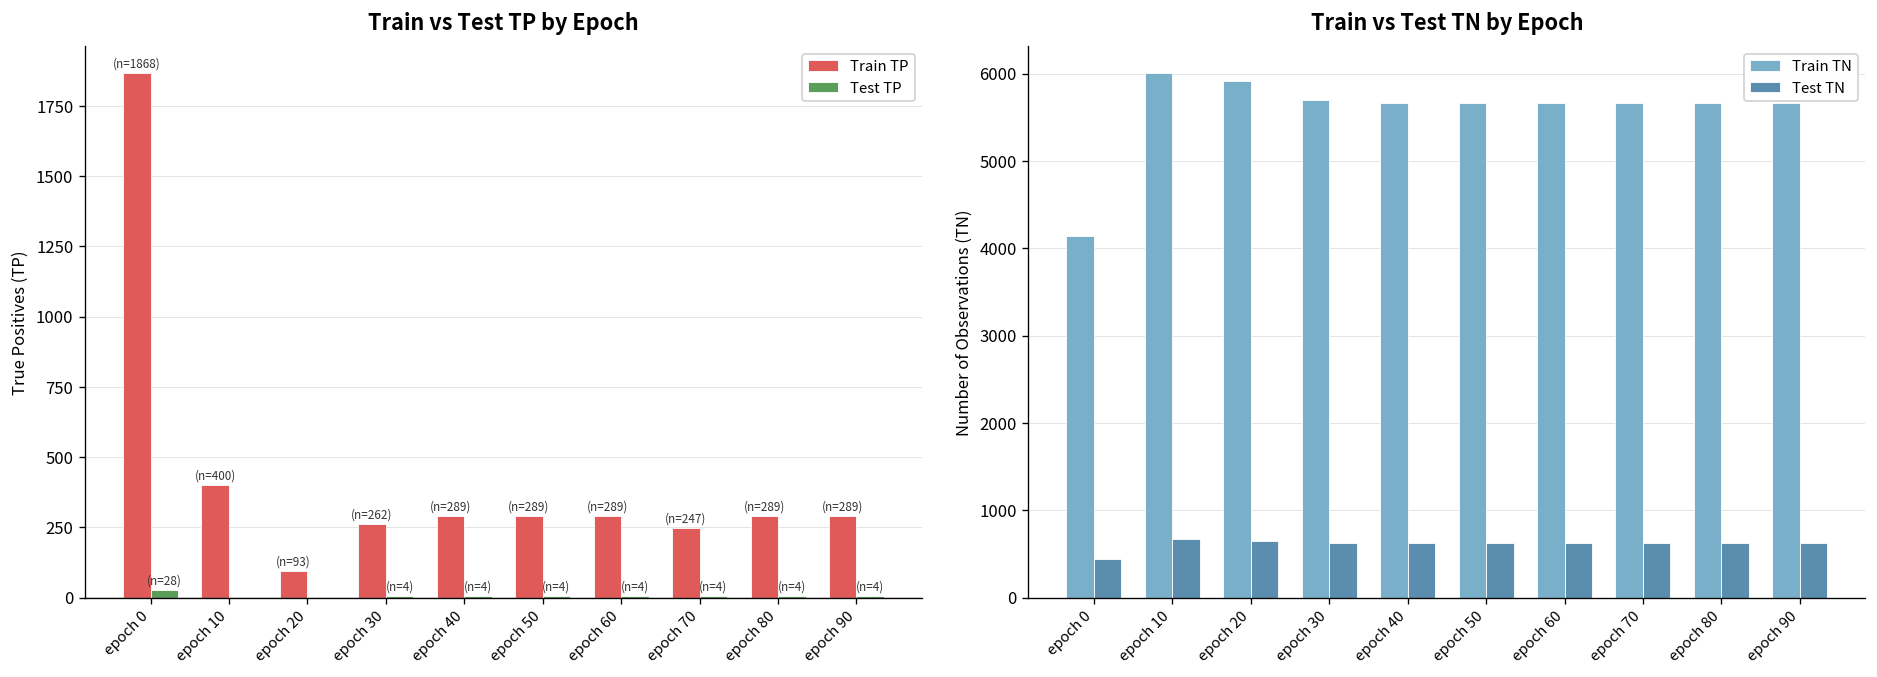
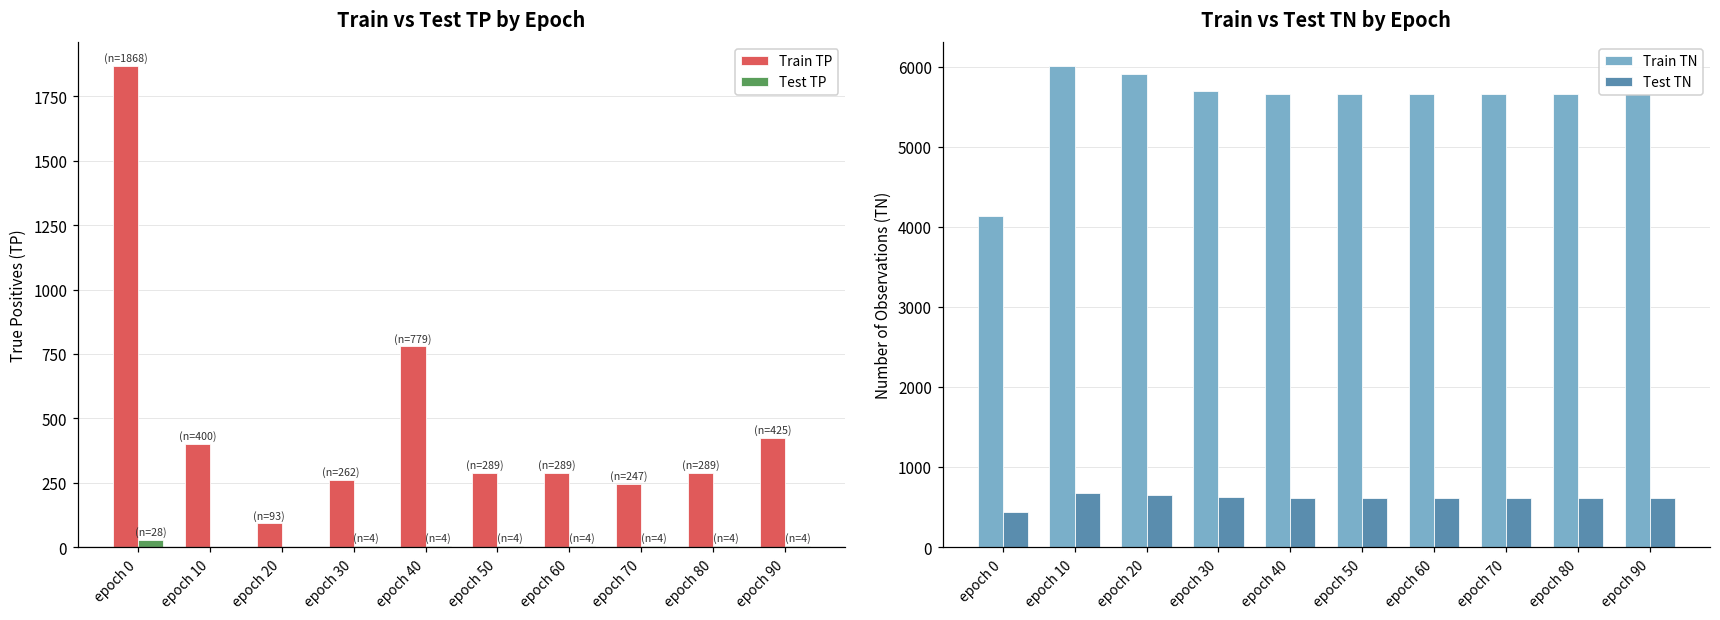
  {
    "Train vs Test TP by Epoch": {
      "Train TP": {
        "epoch 0": 1868,
        "epoch 10": 400,
        "epoch 20": 93,
        "epoch 30": 262,
-       "epoch 40": 289,
+       "epoch 40": 779,
        "epoch 50": 289,
        "epoch 60": 289,
        "epoch 70": 247,
        "epoch 80": 289,
-       "epoch 90": 289
+       "epoch 90": 425
      },
      "Test TP": {
        "epoch 0": 28,
        "epoch 30": 4,
        "epoch 40": 4,
        "epoch 50": 4,
        "epoch 60": 4,
        "epoch 70": 4,
        "epoch 80": 4,
        "epoch 90": 4
      }
    }
  }
